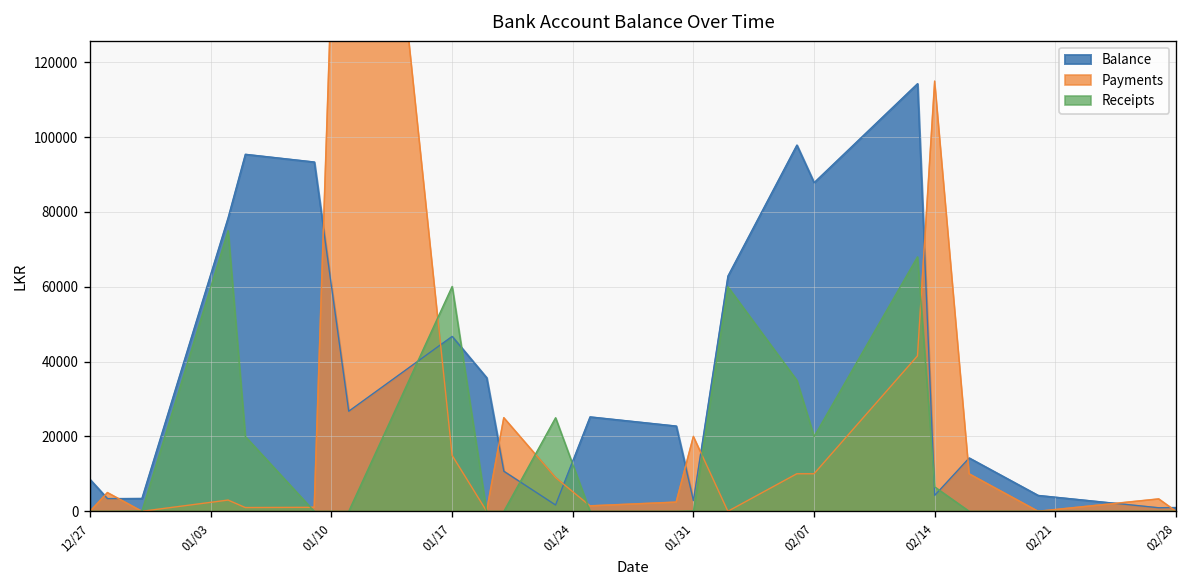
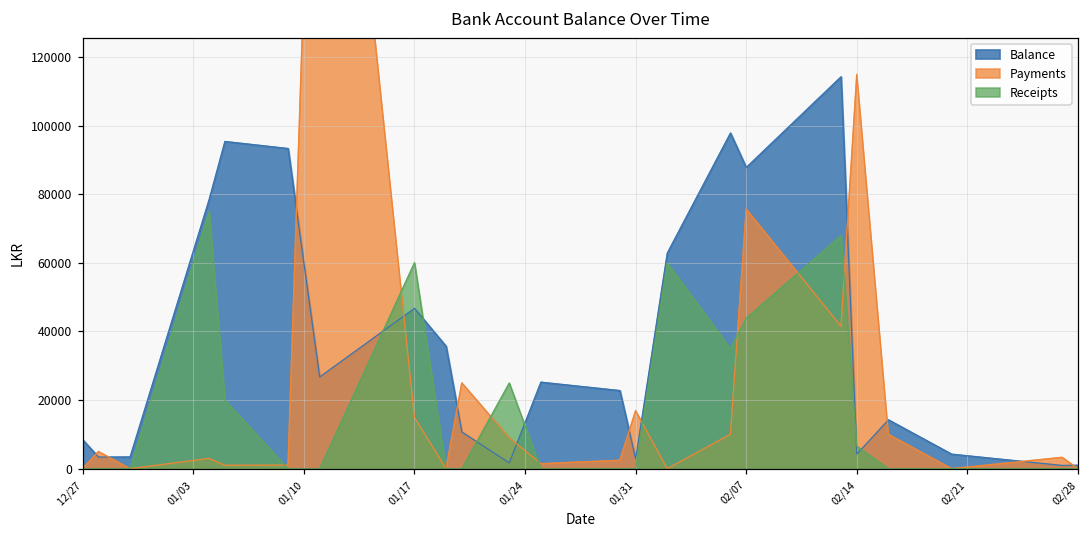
  {
    "Balance": {
      "12/27": 8000,
      "01/17": 47000,
      "01/31": 3000,
      "02/07": 88000,
      "02/14": 4000,
      "02/28": 1000
    },
    "Payments": {
      "01/17": 15000,
-     "01/31": 20000,
-     "02/07": 10000,
+     "01/31": 17000,
+     "02/07": 76000,
      "02/14": 115000
    },
    "Receipts": {
      "01/17": 60000,
      "01/31": 0,
-     "02/07": 20000,
+     "02/07": 44000,
      "02/14": 7000
    }
  }
